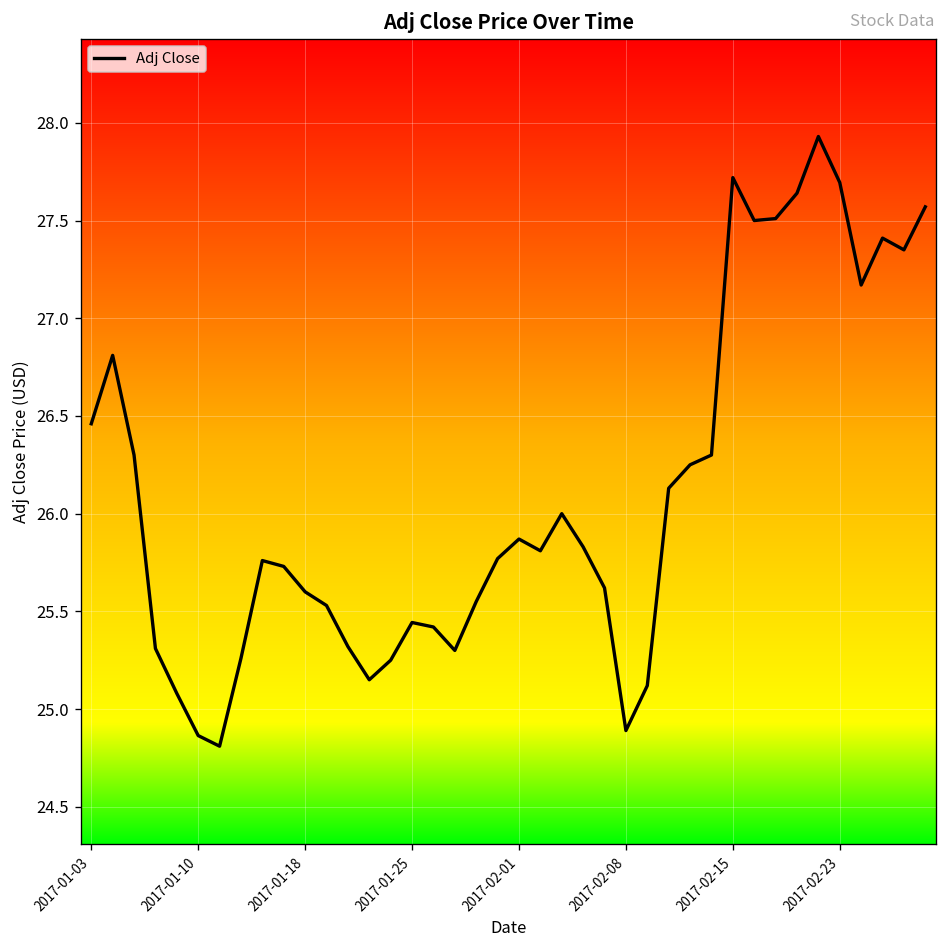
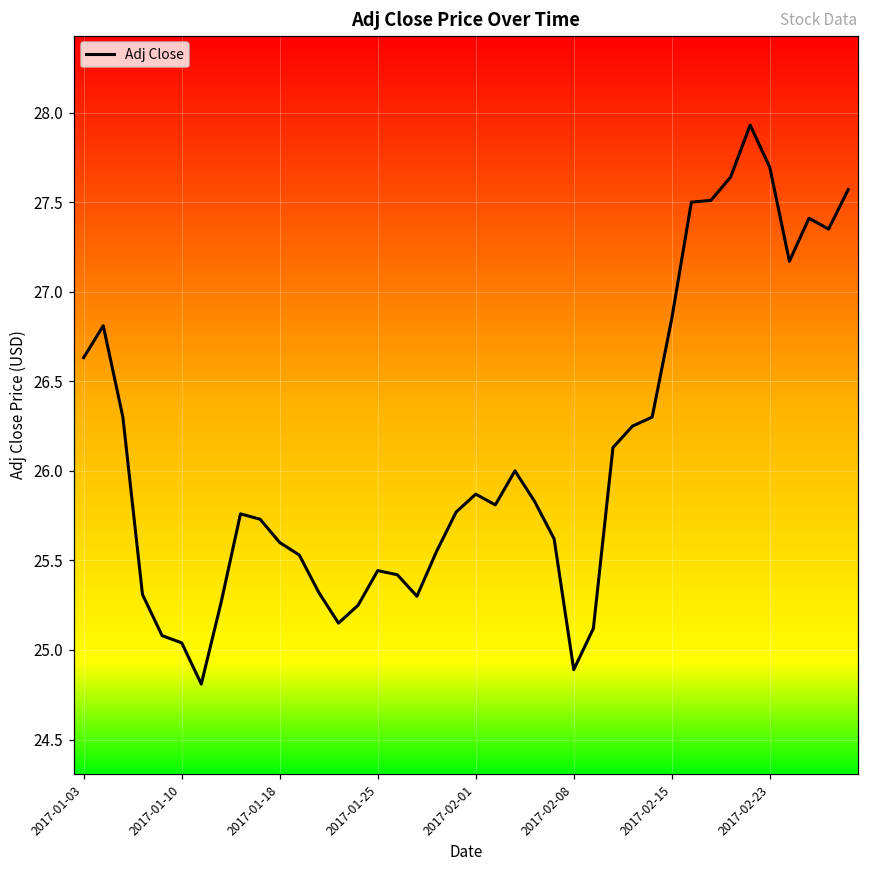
  {
-   "2017-01-03": 26.46,
-   "2017-01-10": 24.86,
+   "2017-01-03": 26.63,
+   "2017-01-10": 25.04,
    "2017-01-18": 25.60,
    "2017-01-25": 25.44,
    "2017-02-01": 25.87,
    "2017-02-08": 24.89,
-   "2017-02-15": 27.72,
+   "2017-02-15": 26.85,
    "2017-02-23": 27.69
  }
